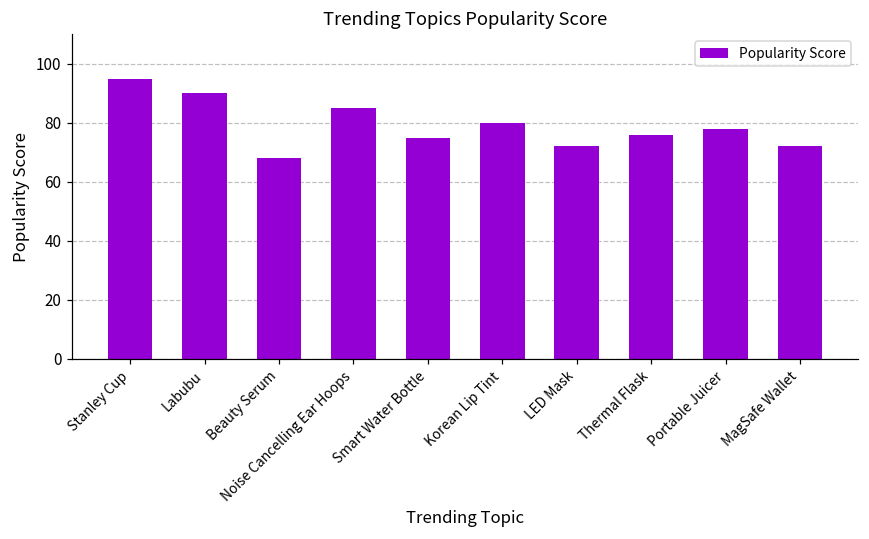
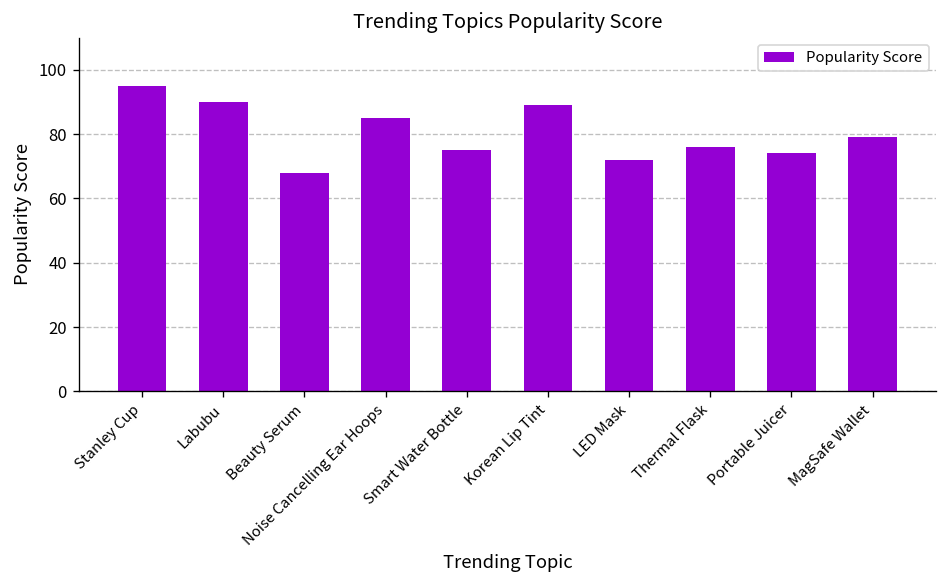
  {
    "Stanley Cup": 95,
    "Labubu": 90,
    "Beauty Serum": 68,
    "Noise Cancelling Ear Hoops": 85,
    "Smart Water Bottle": 75,
-   "Korean Lip Tint": 80,
+   "Korean Lip Tint": 89,
    "LED Mask": 72,
    "Thermal Flask": 76,
-   "Portable Juicer": 78,
-   "MagSafe Wallet": 72
+   "Portable Juicer": 74,
+   "MagSafe Wallet": 79
  }
